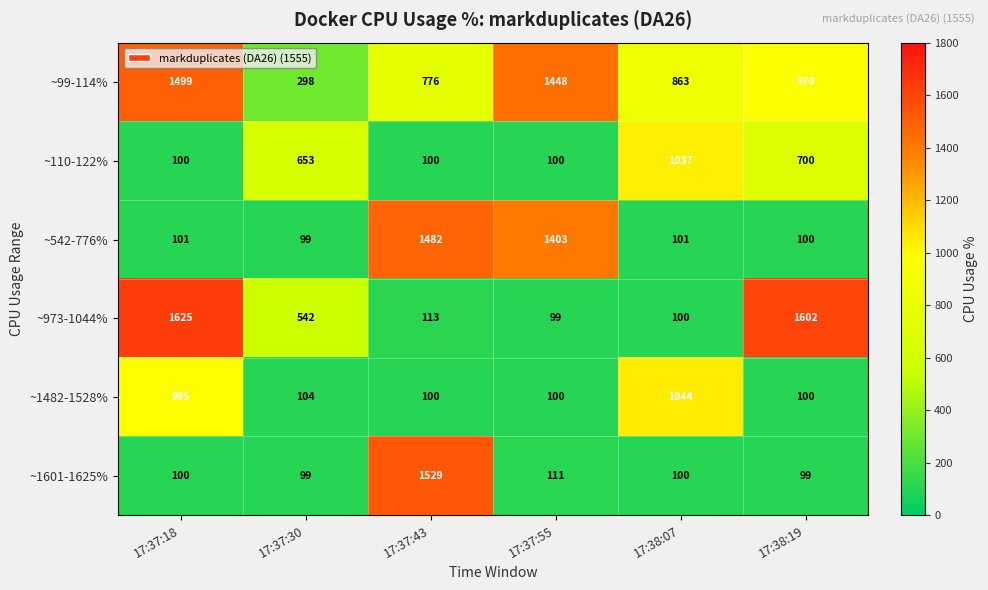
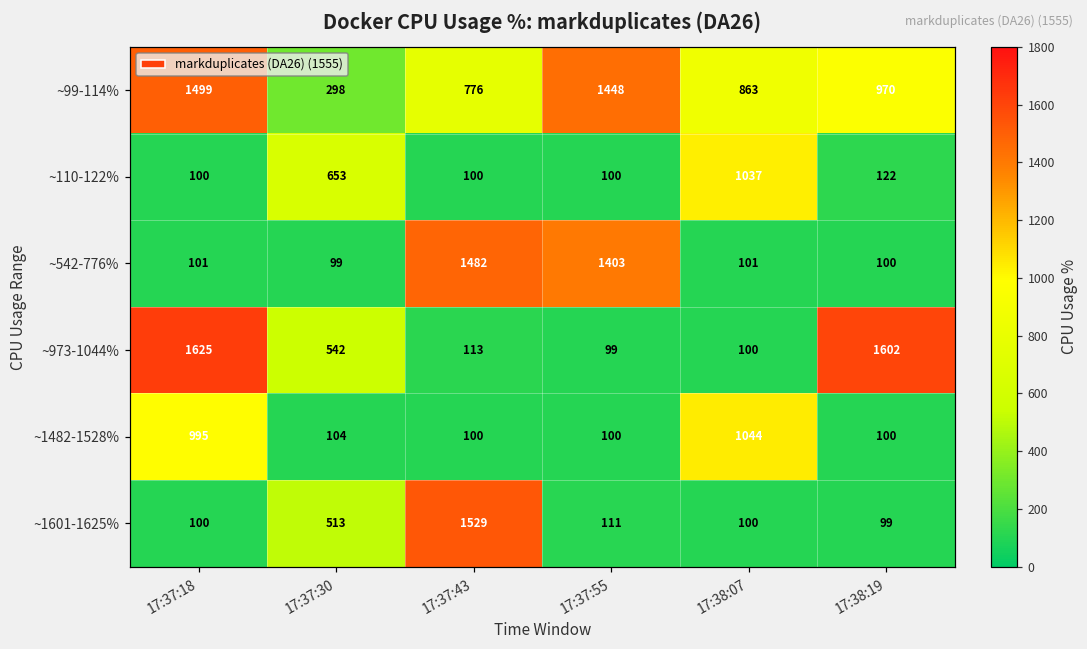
  {
    "~99-114%": {
      "17:37:18": 1499,
      "17:37:30": 298,
      "17:37:43": 776,
      "17:37:55": 1448,
      "17:38:07": 863,
      "17:38:19": 970
    },
    "~110-122%": {
      "17:37:18": 100,
      "17:37:30": 653,
      "17:37:43": 100,
      "17:37:55": 100,
      "17:38:07": 1037,
-     "17:38:19": 700
+     "17:38:19": 122
    },
    "~542-776%": {
      "17:37:18": 101,
      "17:37:30": 99,
      "17:37:43": 1482,
      "17:37:55": 1403,
      "17:38:07": 101,
      "17:38:19": 100
    },
    "~973-1044%": {
      "17:37:18": 1625,
      "17:37:30": 542,
      "17:37:43": 113,
      "17:37:55": 99,
      "17:38:07": 100,
      "17:38:19": 1602
    },
    "~1482-1528%": {
      "17:37:18": 995,
      "17:37:30": 104,
      "17:37:43": 100,
      "17:37:55": 100,
      "17:38:07": 1044,
      "17:38:19": 100
    },
    "~1601-1625%": {
      "17:37:18": 100,
-     "17:37:30": 99,
+     "17:37:30": 513,
      "17:37:43": 1529,
      "17:37:55": 111,
      "17:38:07": 100,
      "17:38:19": 99
    }
  }
